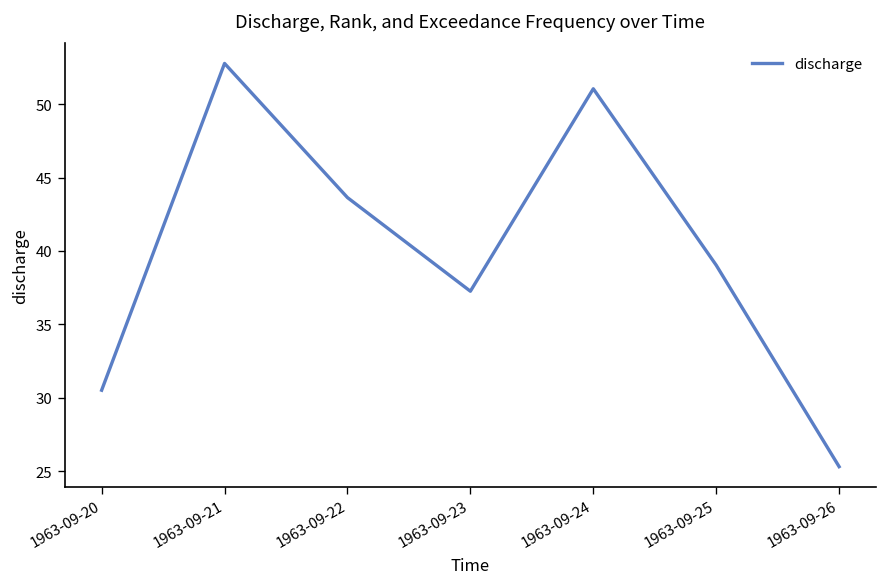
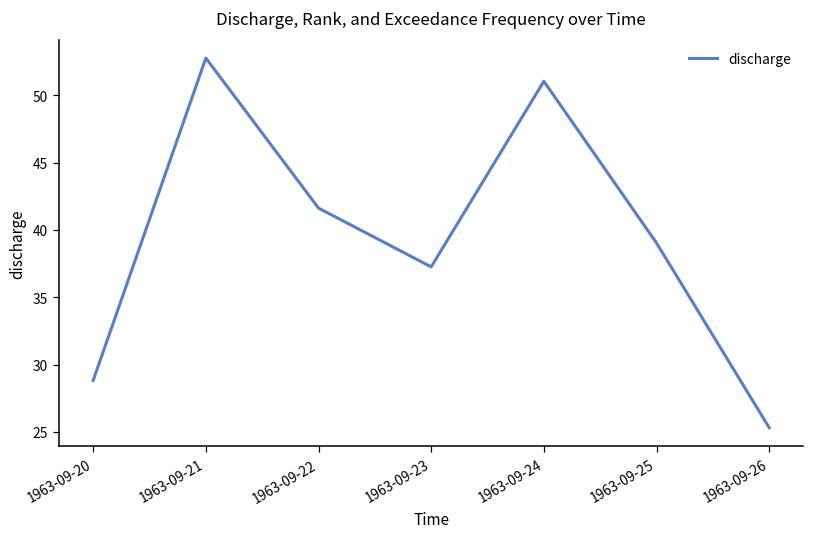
  {
-   "1963-09-20": 30.5,
+   "1963-09-20": 28.8,
    "1963-09-21": 52.8,
-   "1963-09-22": 43.6,
+   "1963-09-22": 41.6,
    "1963-09-23": 37.3,
    "1963-09-24": 51.0,
    "1963-09-25": 39.0,
    "1963-09-26": 25.3
  }
